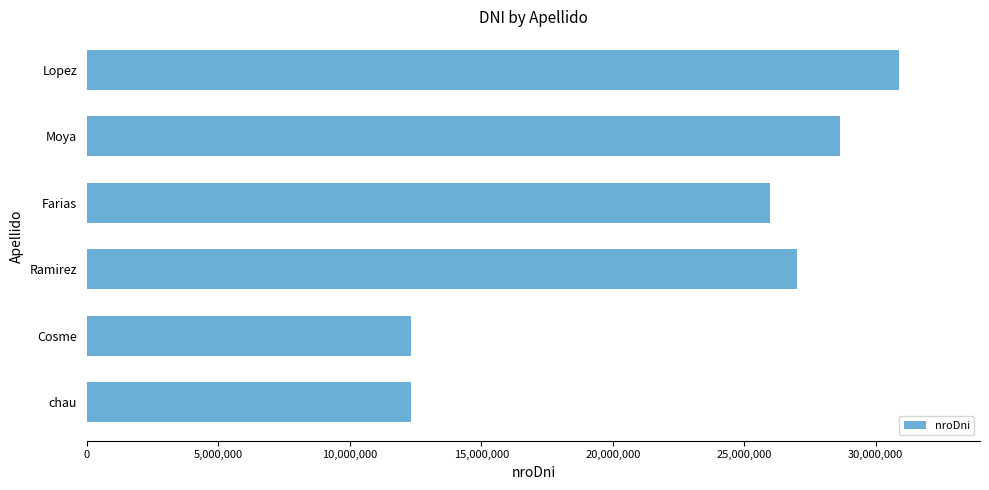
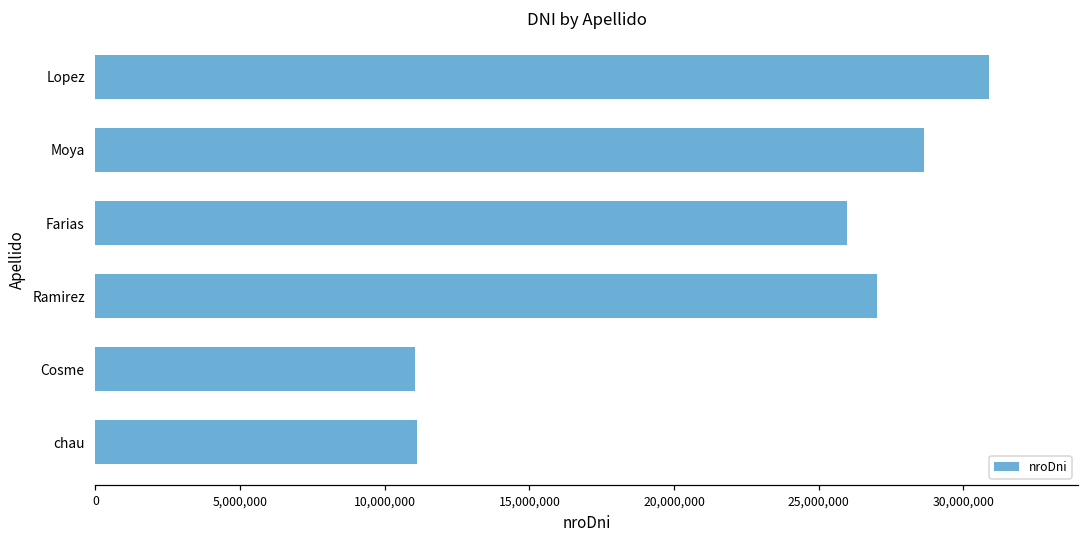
  {
    "Lopez": "30,900,000",
    "Moya": "28,600,000",
    "Farias": "26,000,000",
    "Ramirez": "27,000,000",
-   "Cosme": "12,300,000",
-   "chau": "12,300,000"
+   "Cosme": "11,000,000",
+   "chau": "11,100,000"
  }
